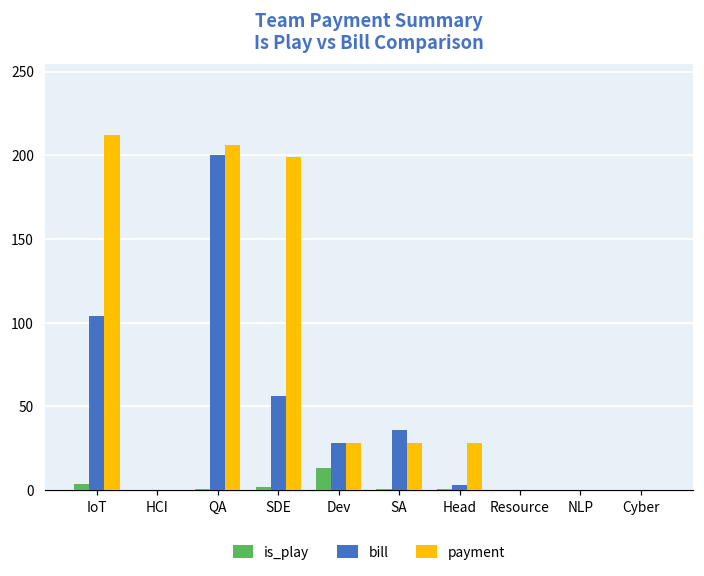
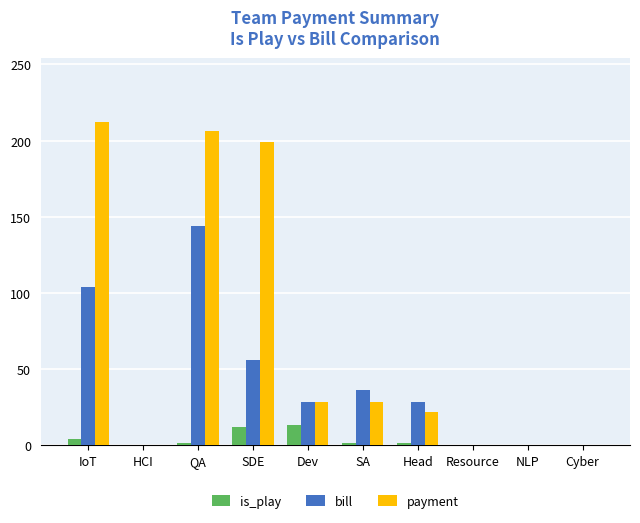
  {
    "is_play": {
      "IoT": 4,
      "HCI": 0,
-     "SDE": 2,
+     "SDE": 12,
      "Dev": 13,
      "Resource": 0,
      "NLP": 0,
      "Cyber": 0
    },
    "bill": {
      "IoT": 104,
      "HCI": 0,
-     "QA": 200,
+     "QA": 144,
      "SDE": 56,
      "Dev": 28,
      "SA": 36,
-     "Head": 3,
+     "Head": 28,
      "Resource": 0,
      "NLP": 0,
      "Cyber": 0
    },
    "payment": {
      "IoT": 212,
      "HCI": 0,
      "QA": 206,
      "SDE": 199,
      "Dev": 28,
      "SA": 28,
-     "Head": 28,
+     "Head": 22,
      "Resource": 0,
      "NLP": 0,
      "Cyber": 0
    }
  }
